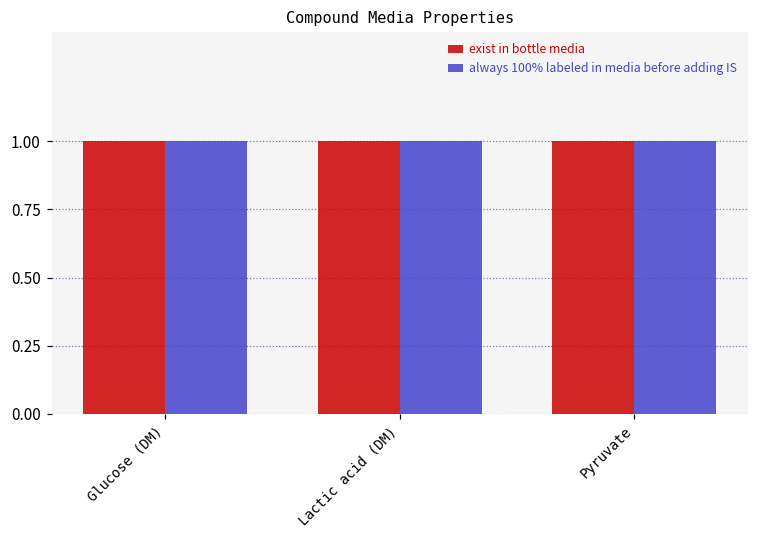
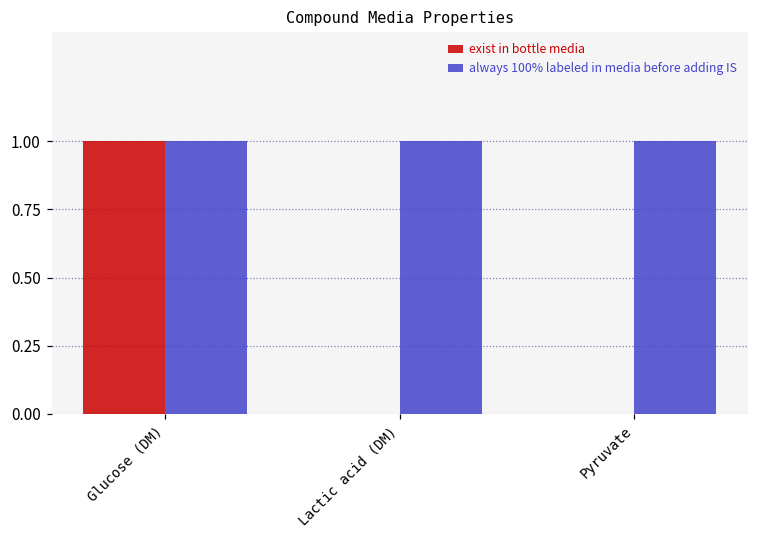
  {
    "exist in bottle media": {
      "Glucose (DM)": 1,
-     "Lactic acid (DM)": 1,
-     "Pyruvate": 1
+     "Lactic acid (DM)": 0,
+     "Pyruvate": 0
    },
    "always 100% labeled in media before adding IS": {
      "Glucose (DM)": 1,
      "Lactic acid (DM)": 1,
      "Pyruvate": 1
    }
  }
